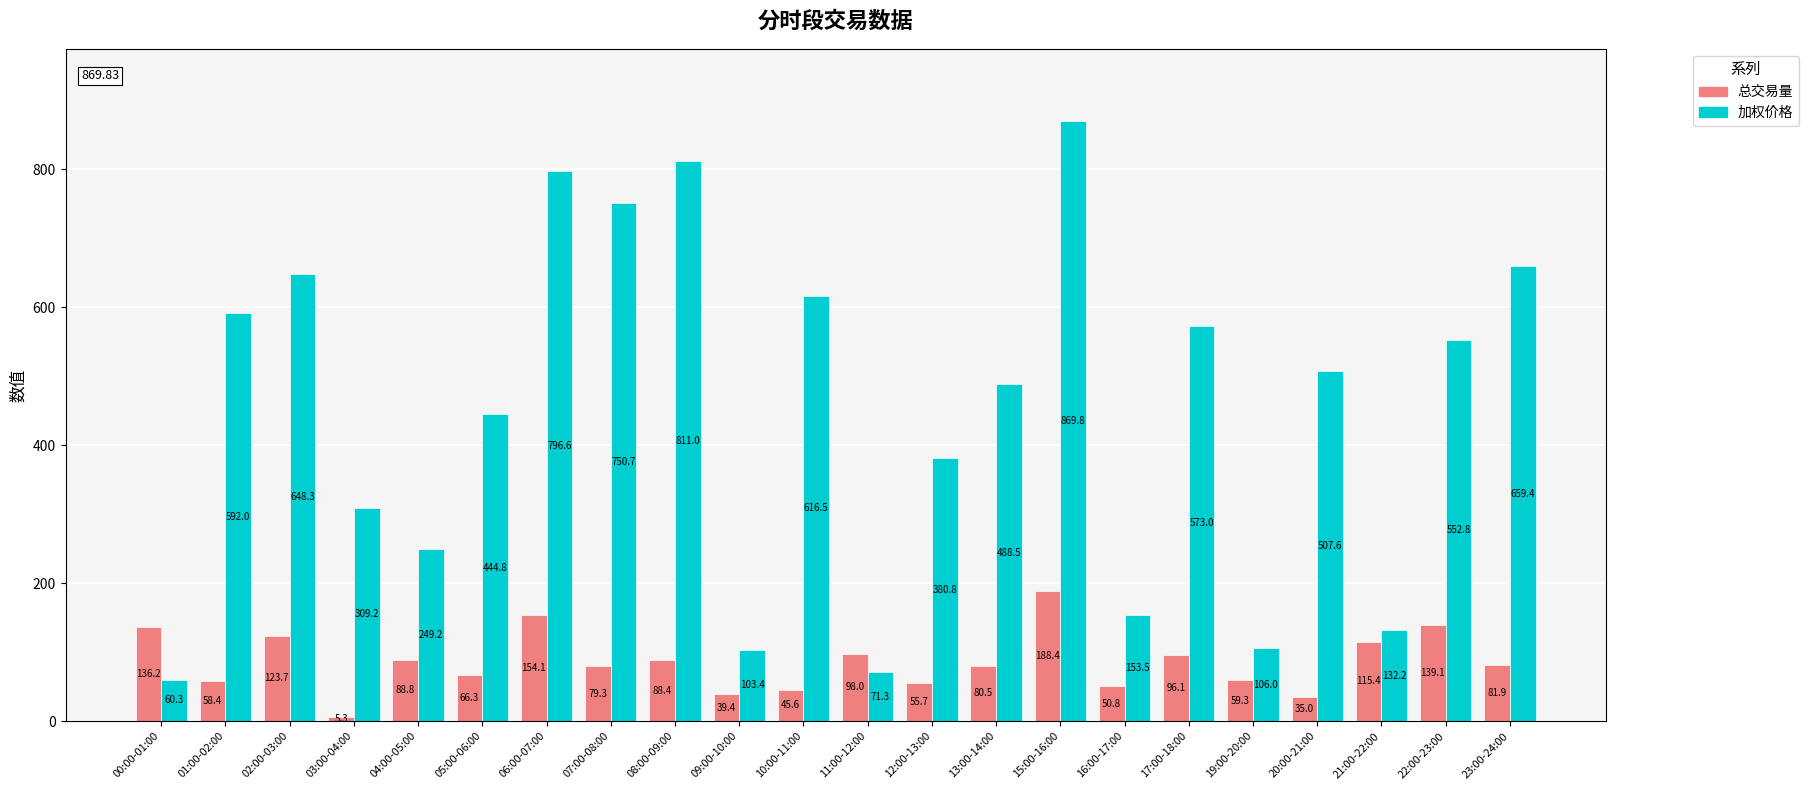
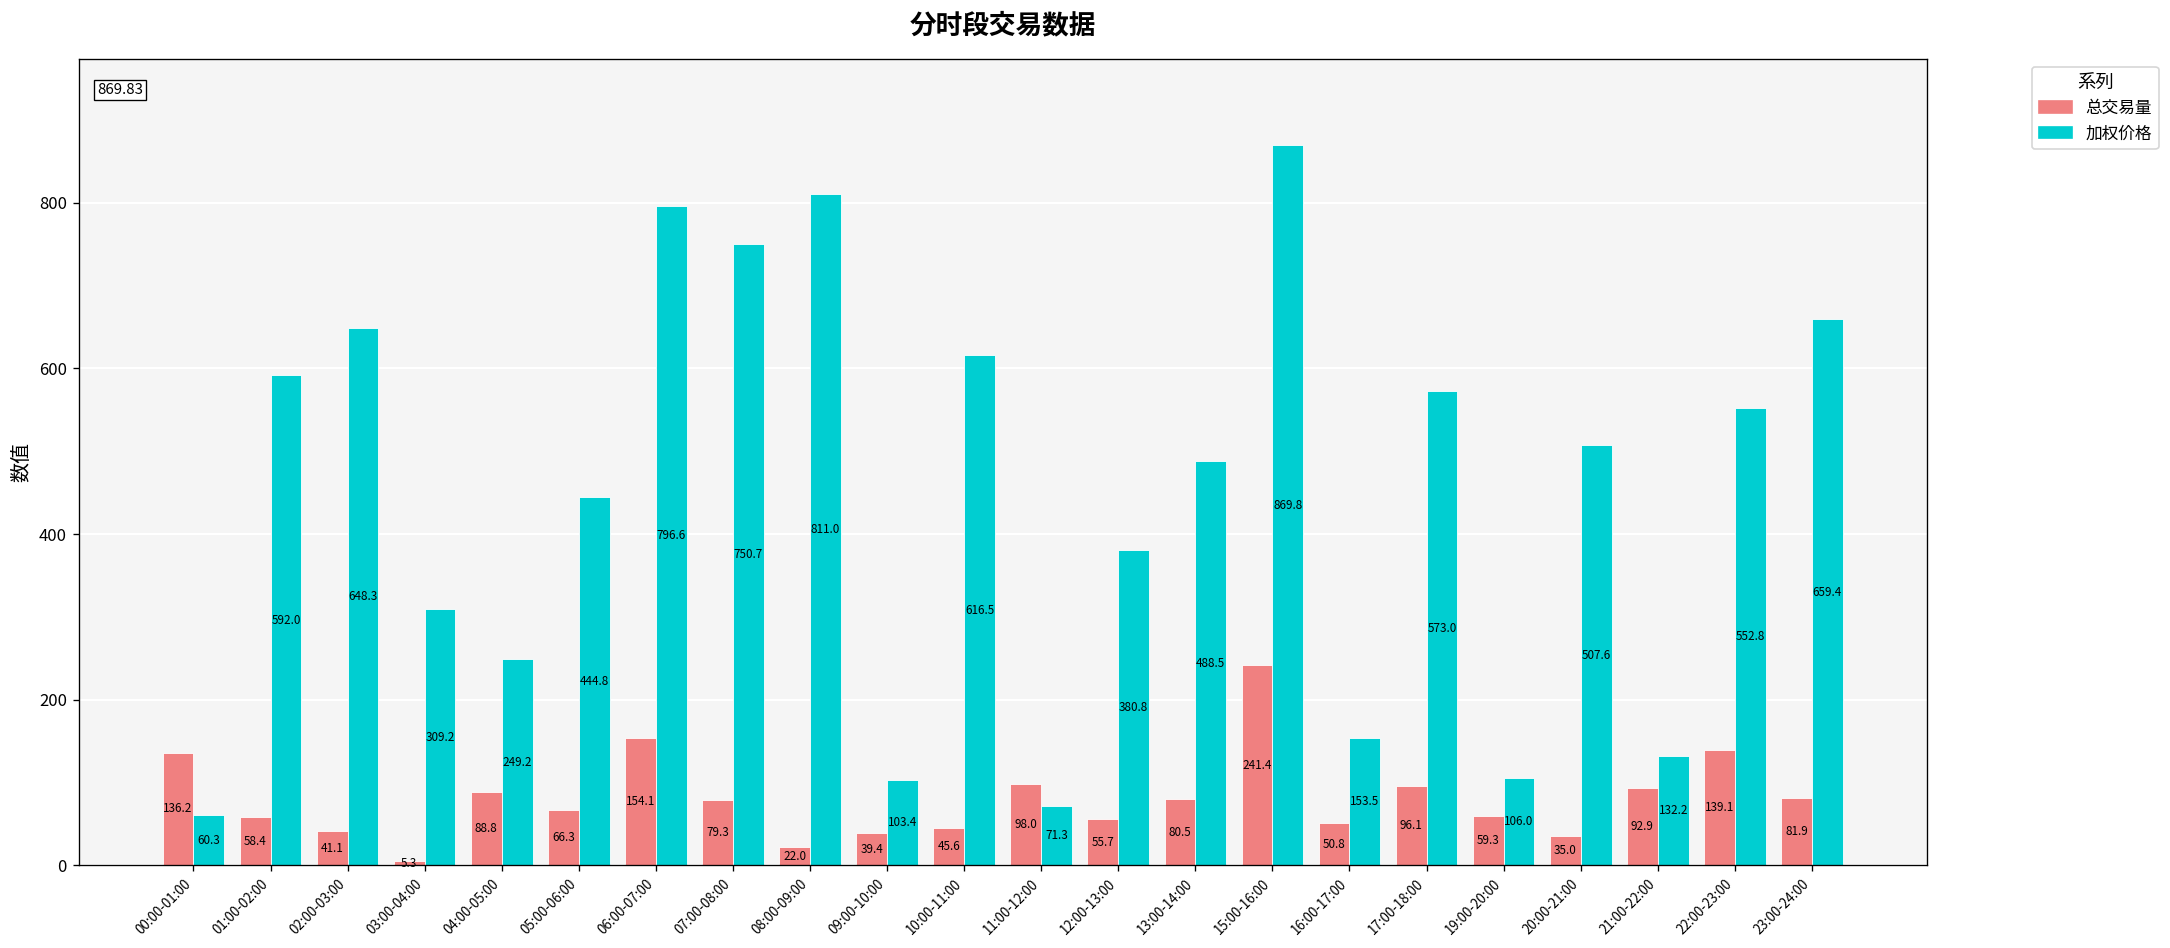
  {
    "总交易量": {
      "00:00-01:00": 136.2,
      "01:00-02:00": 58.4,
-     "02:00-03:00": 123.7,
+     "02:00-03:00": 41.1,
      "03:00-04:00": 5.3,
      "04:00-05:00": 88.8,
      "05:00-06:00": 66.3,
      "06:00-07:00": 154.1,
      "07:00-08:00": 79.3,
-     "08:00-09:00": 88.4,
+     "08:00-09:00": 22.0,
      "09:00-10:00": 39.4,
      "10:00-11:00": 45.6,
      "11:00-12:00": 98.0,
      "12:00-13:00": 55.7,
      "13:00-14:00": 80.5,
-     "15:00-16:00": 188.4,
+     "15:00-16:00": 241.4,
      "16:00-17:00": 50.8,
      "17:00-18:00": 96.1,
      "19:00-20:00": 59.3,
      "20:00-21:00": 35.0,
-     "21:00-22:00": 115.4,
+     "21:00-22:00": 92.9,
      "22:00-23:00": 139.1,
      "23:00-24:00": 81.9
    },
    "加权价格": {
      "00:00-01:00": 60.3,
      "01:00-02:00": 592.0,
      "02:00-03:00": 648.3,
      "03:00-04:00": 309.2,
      "04:00-05:00": 249.2,
      "05:00-06:00": 444.8,
      "06:00-07:00": 796.6,
      "07:00-08:00": 750.7,
      "08:00-09:00": 811.0,
      "09:00-10:00": 103.4,
      "10:00-11:00": 616.5,
      "11:00-12:00": 71.3,
      "12:00-13:00": 380.8,
      "13:00-14:00": 488.5,
      "15:00-16:00": 869.8,
      "16:00-17:00": 153.5,
      "17:00-18:00": 573.0,
      "19:00-20:00": 106.0,
      "20:00-21:00": 507.6,
      "21:00-22:00": 132.2,
      "22:00-23:00": 552.8,
      "23:00-24:00": 659.4
    }
  }
